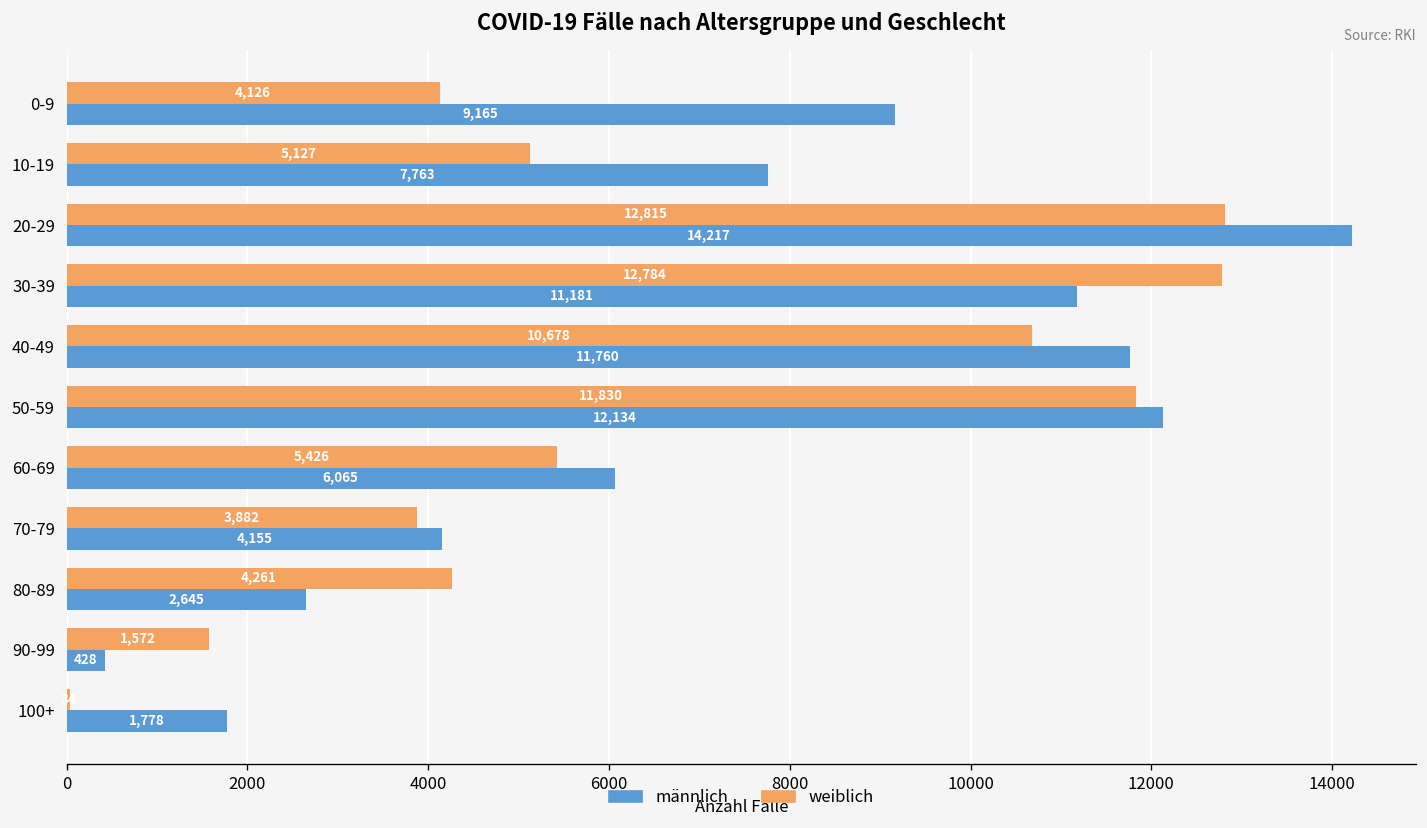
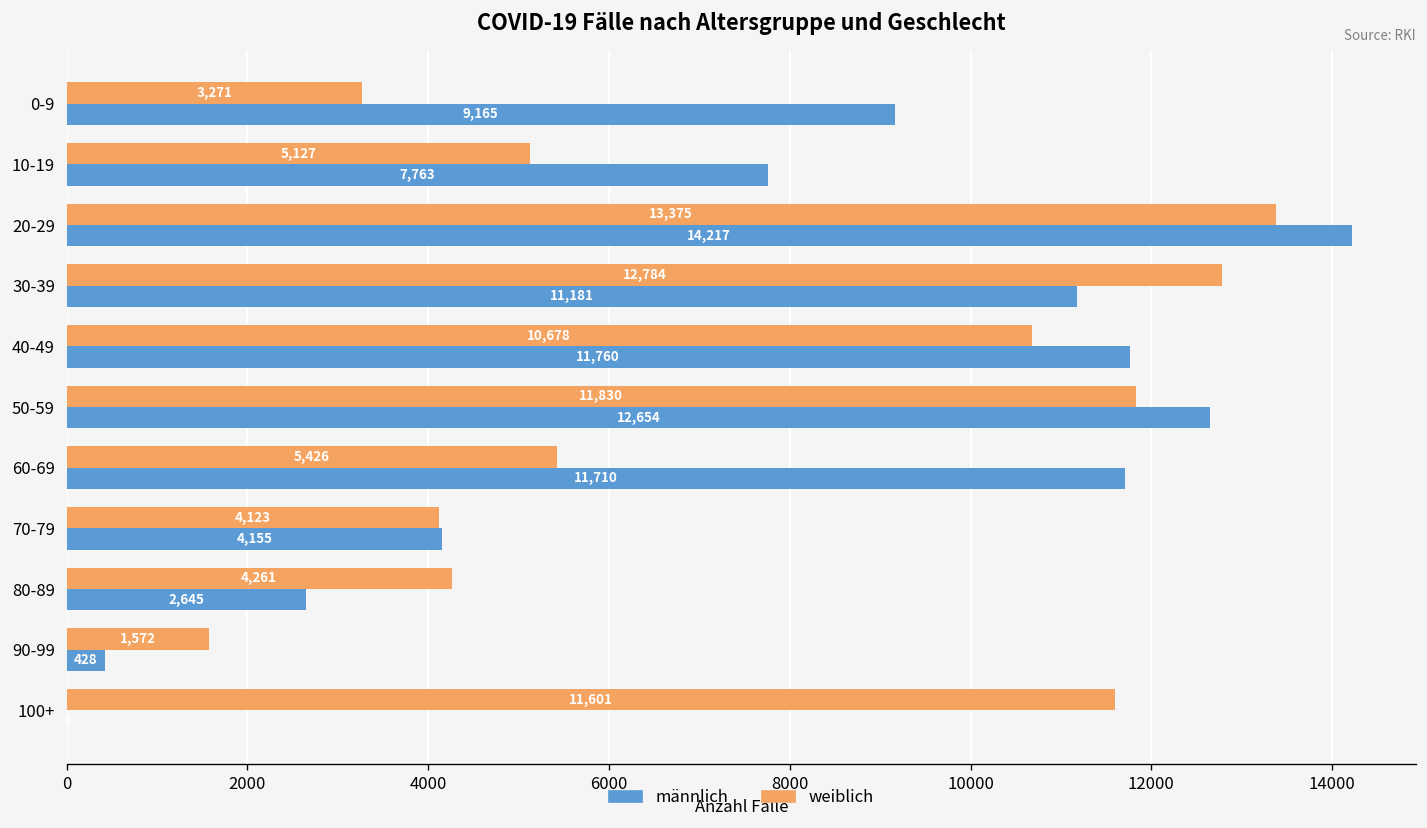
  {
    "männlich": {
      "0-9": "9,165",
      "10-19": "7,763",
      "20-29": "14,217",
      "30-39": "11,181",
      "40-49": "11,760",
-     "50-59": "12,134",
-     "60-69": "6,065",
+     "50-59": "12,654",
+     "60-69": "11,710",
      "70-79": "4,155",
      "80-89": "2,645",
      "90-99": "428",
-     "100+": "1800"
+     "100+": "0"
    },
    "weiblich": {
-     "0-9": "4,126",
+     "0-9": "3,271",
      "10-19": "5,127",
-     "20-29": "12,815",
+     "20-29": "13,375",
      "30-39": "12,784",
      "40-49": "10,678",
      "50-59": "11,830",
      "60-69": "5,426",
-     "70-79": "3,882",
+     "70-79": "4,123",
      "80-89": "4,261",
      "90-99": "1,572",
-     "100+": "0"
+     "100+": "11600"
    }
  }
